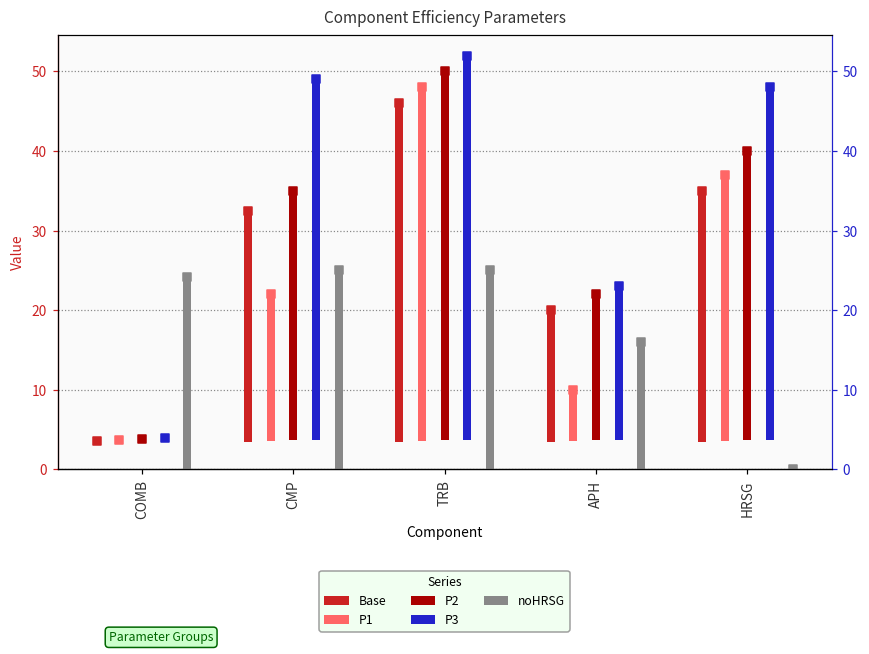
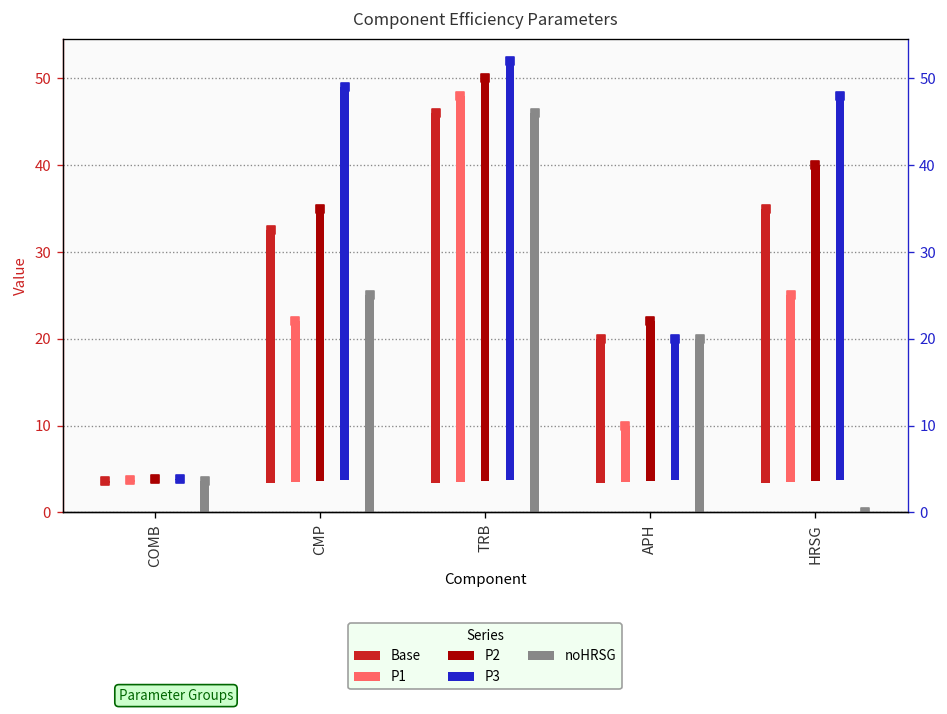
  {
    "P1": {
      "CMP": 22,
      "TRB": 48,
      "APH": 10,
-     "HRSG": 37
+     "HRSG": 25
    },
    "P3": {
      "CMP": 49,
      "TRB": 52,
-     "APH": 23,
+     "APH": 20,
      "HRSG": 48
    },
    "noHRSG": {
-     "COMB": 24,
+     "COMB": 4,
      "CMP": 25,
-     "TRB": 25,
-     "APH": 16,
+     "TRB": 46,
+     "APH": 20,
      "HRSG": 0
    }
  }
